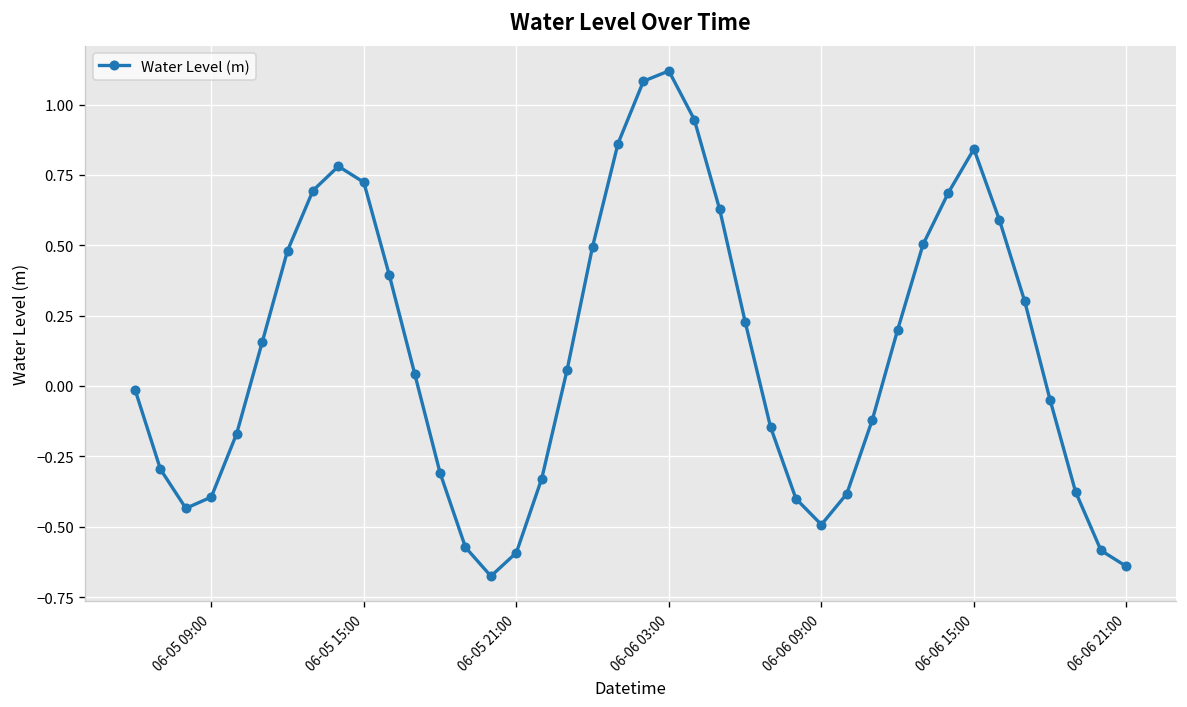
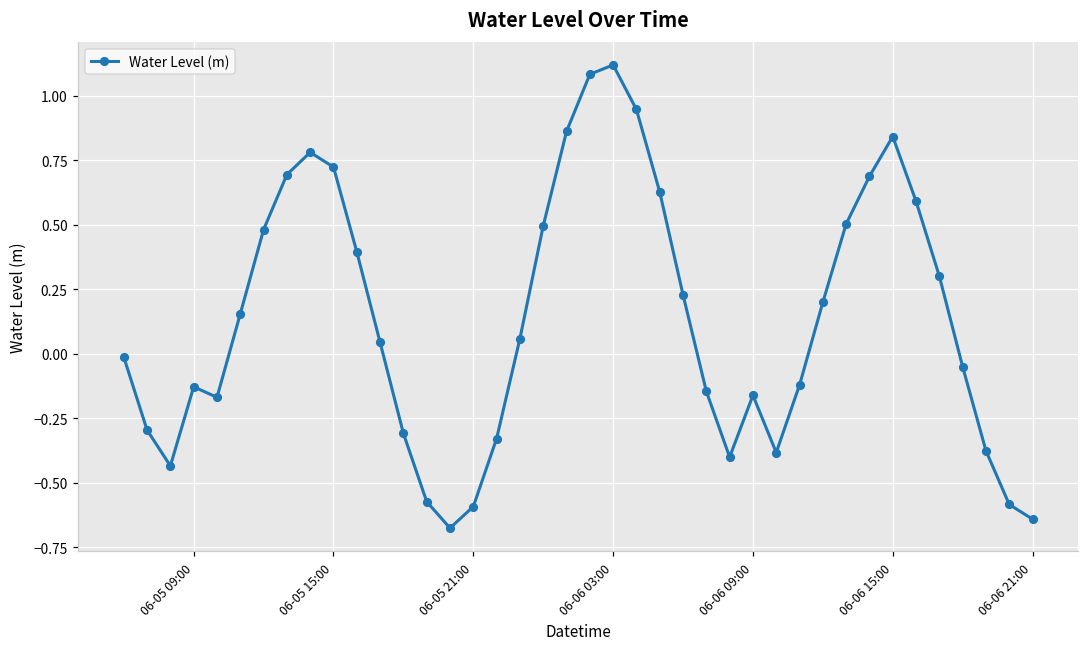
  {
-   "06-05 09:00": -0.39,
+   "06-05 09:00": -0.13,
    "06-05 15:00": 0.72,
    "06-05 21:00": -0.59,
    "06-06 03:00": 1.12,
-   "06-06 09:00": -0.49,
+   "06-06 09:00": -0.16,
    "06-06 15:00": 0.84,
    "06-06 21:00": -0.64
  }
